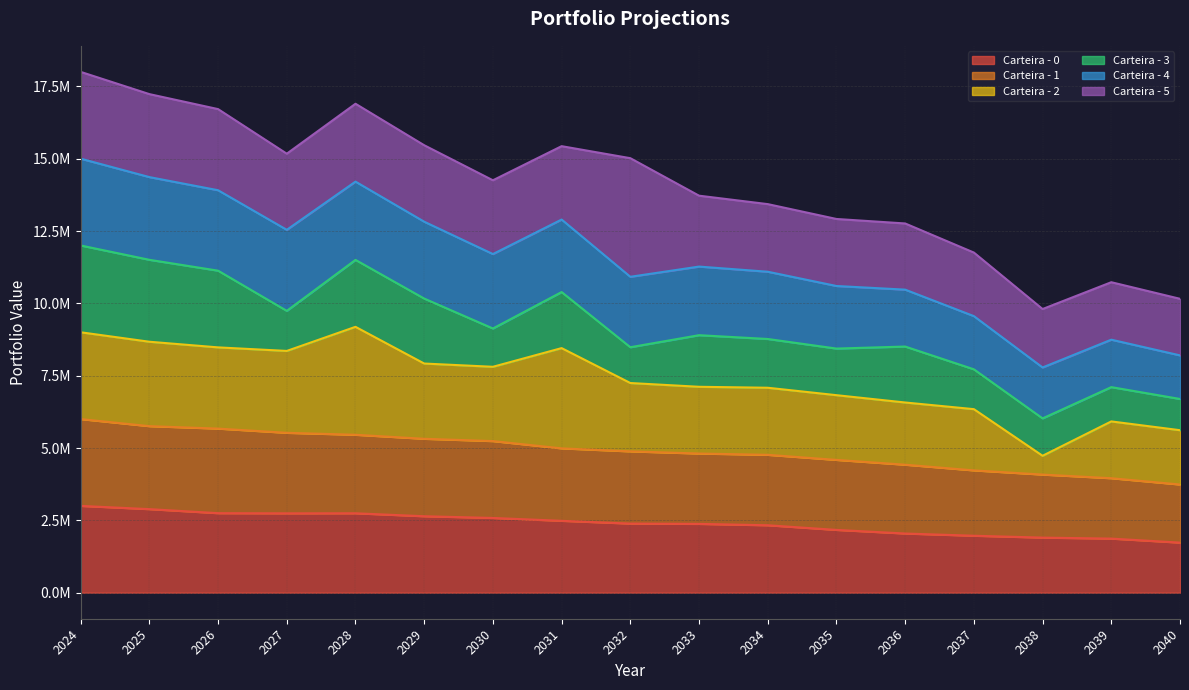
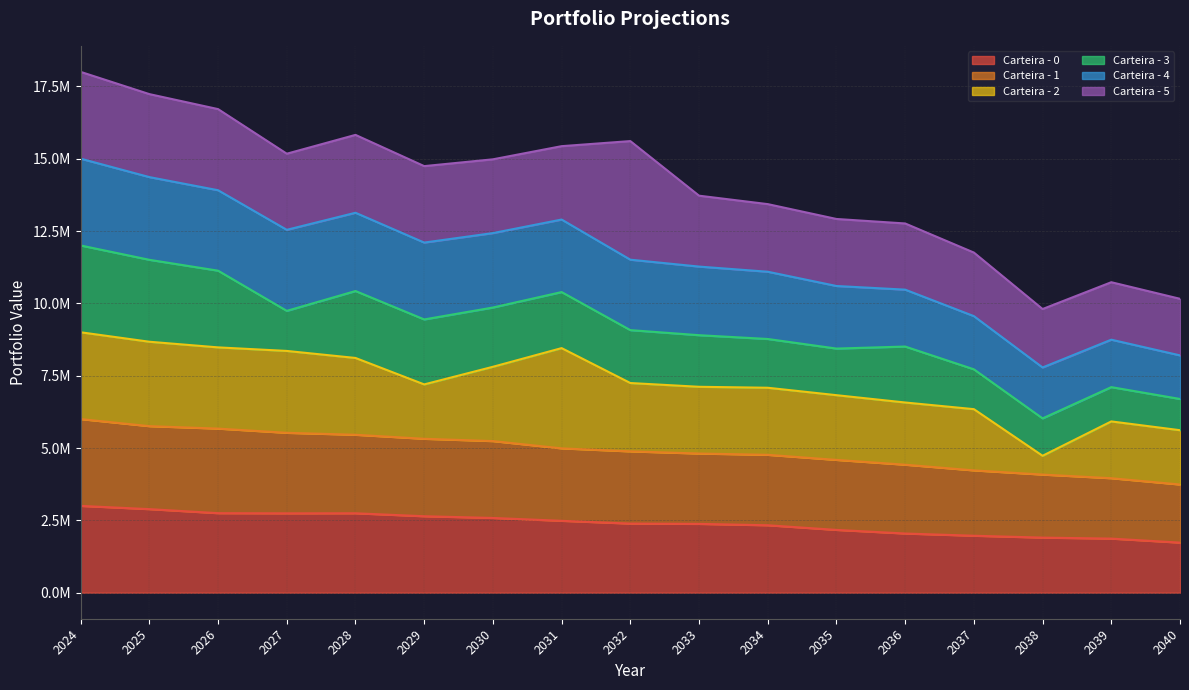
  {
    "Carteira - 2": {
      "2024": 3000000,
      "2025": 2900000,
      "2026": 2800000,
      "2027": 2800000,
-     "2028": 3700000,
-     "2029": 2600000,
+     "2028": 2700000,
+     "2029": 1900000,
      "2030": 2600000,
      "2031": 3500000,
      "2032": 2400000,
      "2033": 2300000,
      "2034": 2300000,
      "2035": 2200000,
      "2036": 2100000,
      "2037": 2100000,
      "2038": 600000,
      "2039": 2000000,
      "2040": 1900000
    },
    "Carteira - 3": {
      "2024": 3000000,
      "2025": 2800000,
      "2026": 2700000,
      "2027": 1400000,
      "2028": 2300000,
      "2029": 2200000,
-     "2030": 1300000,
+     "2030": 2000000,
      "2031": 1900000,
-     "2032": 1200000,
+     "2032": 1800000,
      "2033": 1800000,
      "2034": 1700000,
      "2035": 1600000,
      "2036": 1900000,
      "2037": 1400000,
      "2038": 1300000,
      "2039": 1200000,
      "2040": 1100000
    },
    "Carteira - 4": {
      "2024": 3000000,
      "2025": 2900000,
      "2026": 2800000,
      "2027": 2800000,
      "2028": 2700000,
      "2029": 2700000,
      "2030": 2600000,
      "2031": 2500000,
      "2032": 2400000,
      "2033": 2400000,
      "2034": 2300000,
      "2035": 2200000,
      "2036": 2000000,
      "2037": 1800000,
      "2038": 1800000,
      "2039": 1600000,
      "2040": 1500000
    },
    "Carteira - 5": {
      "2024": 3000000,
      "2025": 2900000,
      "2026": 2800000,
      "2027": 2600000,
      "2028": 2700000,
      "2029": 2600000,
      "2030": 2500000,
      "2031": 2500000,
      "2032": 4100000,
      "2033": 2500000,
      "2034": 2300000,
      "2035": 2300000,
      "2036": 2300000,
      "2037": 2200000,
      "2038": 2000000,
      "2039": 2000000,
      "2040": 2000000
    }
  }
